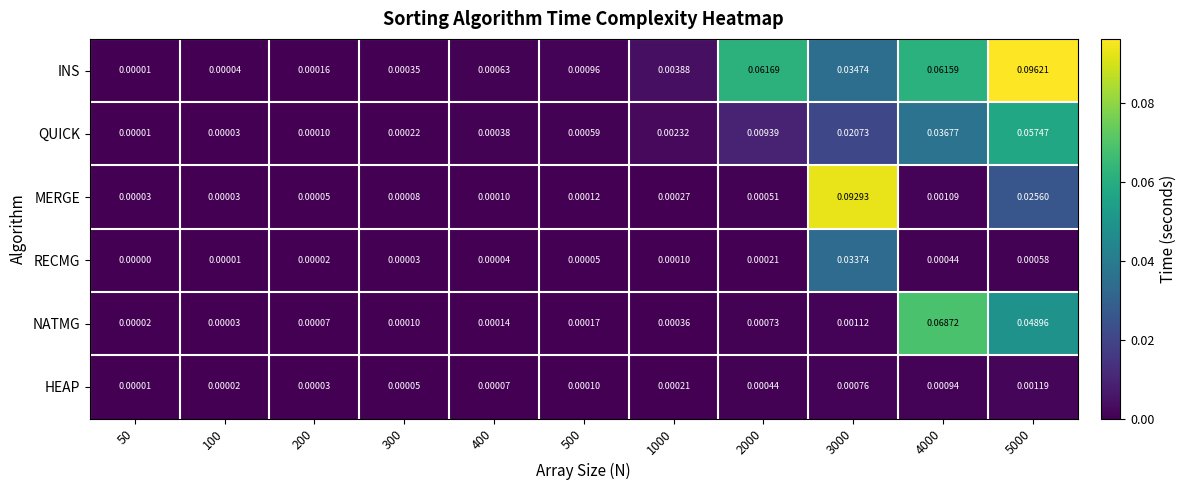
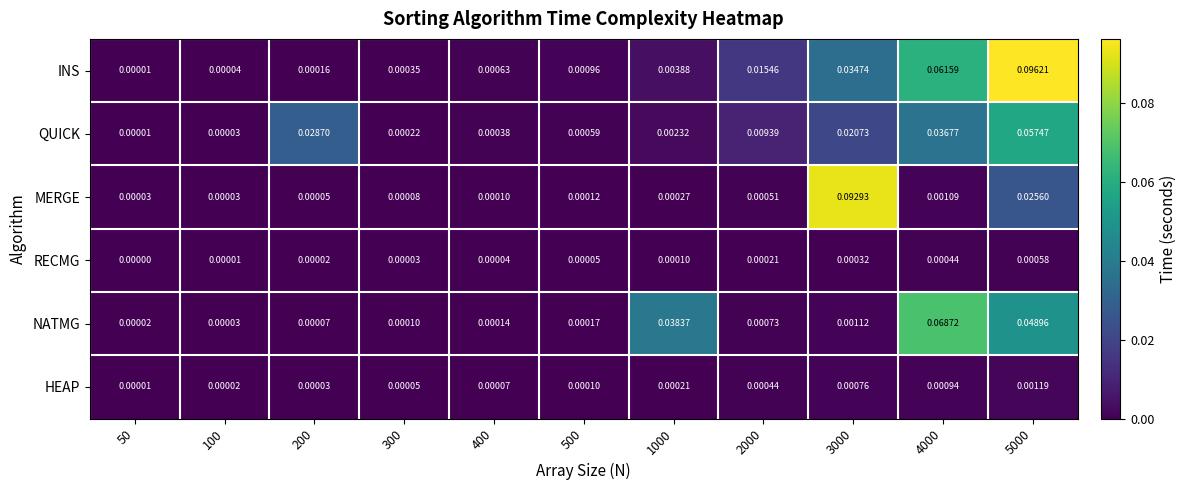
  {
    "INS": {
      "50": 0.00001,
      "100": 0.00004,
      "200": 0.00016,
      "300": 0.00035,
      "400": 0.00063,
      "500": 0.00096,
      "1000": 0.00388,
-     "2000": 0.06169,
+     "2000": 0.01546,
      "3000": 0.03474,
      "4000": 0.06159,
      "5000": 0.09621
    },
    "QUICK": {
      "50": 0.00001,
      "100": 0.00003,
-     "200": 0.00010,
+     "200": 0.02870,
      "300": 0.00022,
      "400": 0.00038,
      "500": 0.00059,
      "1000": 0.00232,
      "2000": 0.00939,
      "3000": 0.02073,
      "4000": 0.03677,
      "5000": 0.05747
    },
    "MERGE": {
      "50": 0.00003,
      "100": 0.00003,
      "200": 0.00005,
      "300": 0.00008,
      "400": 0.00010,
      "500": 0.00012,
      "1000": 0.00027,
      "2000": 0.00051,
      "3000": 0.09293,
      "4000": 0.00109,
      "5000": 0.02560
    },
    "RECMG": {
      "50": 0.00000,
      "100": 0.00001,
      "200": 0.00002,
      "300": 0.00003,
      "400": 0.00004,
      "500": 0.00005,
      "1000": 0.00010,
      "2000": 0.00021,
-     "3000": 0.03374,
+     "3000": 0.00032,
      "4000": 0.00044,
      "5000": 0.00058
    },
    "NATMG": {
      "50": 0.00002,
      "100": 0.00003,
      "200": 0.00007,
      "300": 0.00010,
      "400": 0.00014,
      "500": 0.00017,
-     "1000": 0.00036,
+     "1000": 0.03837,
      "2000": 0.00073,
      "3000": 0.00112,
      "4000": 0.06872,
      "5000": 0.04896
    },
    "HEAP": {
      "50": 0.00001,
      "100": 0.00002,
      "200": 0.00003,
      "300": 0.00005,
      "400": 0.00007,
      "500": 0.00010,
      "1000": 0.00021,
      "2000": 0.00044,
      "3000": 0.00076,
      "4000": 0.00094,
      "5000": 0.00119
    }
  }
